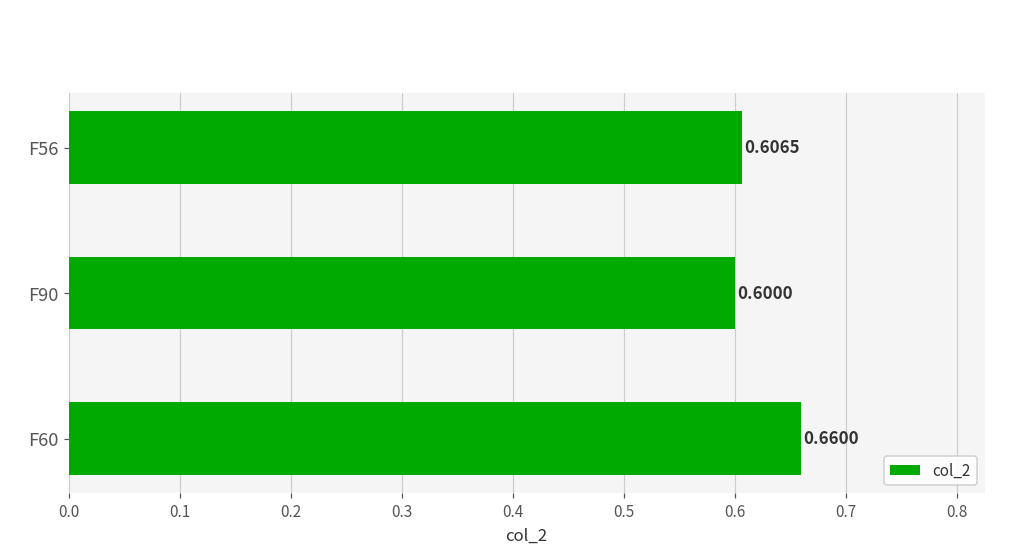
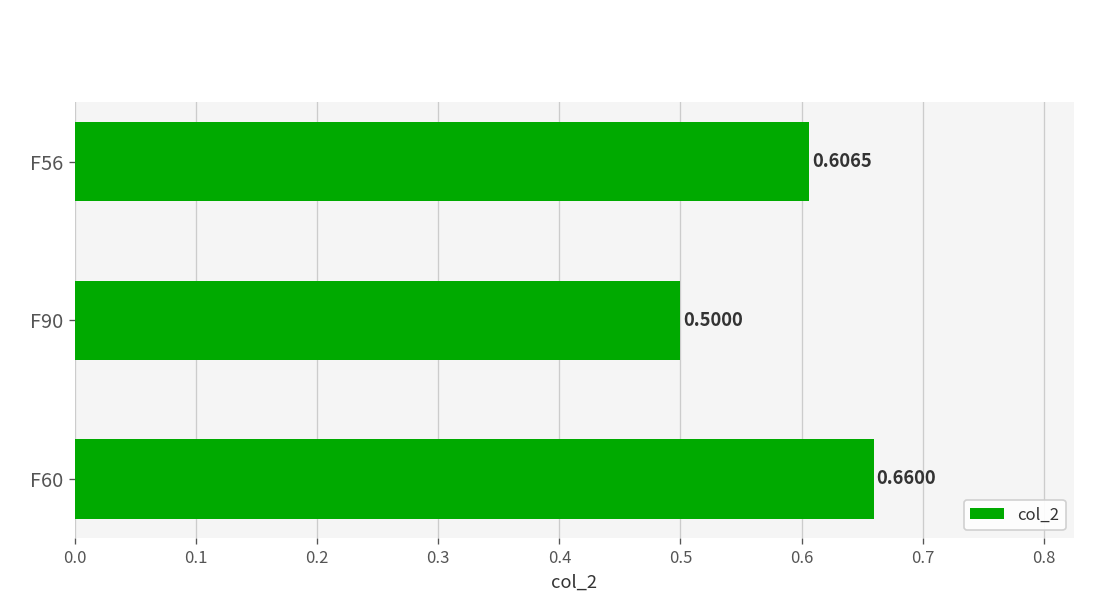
  {
    "F56": 0.6065,
-   "F90": 0.6000,
+   "F90": 0.5000,
    "F60": 0.6600
  }
